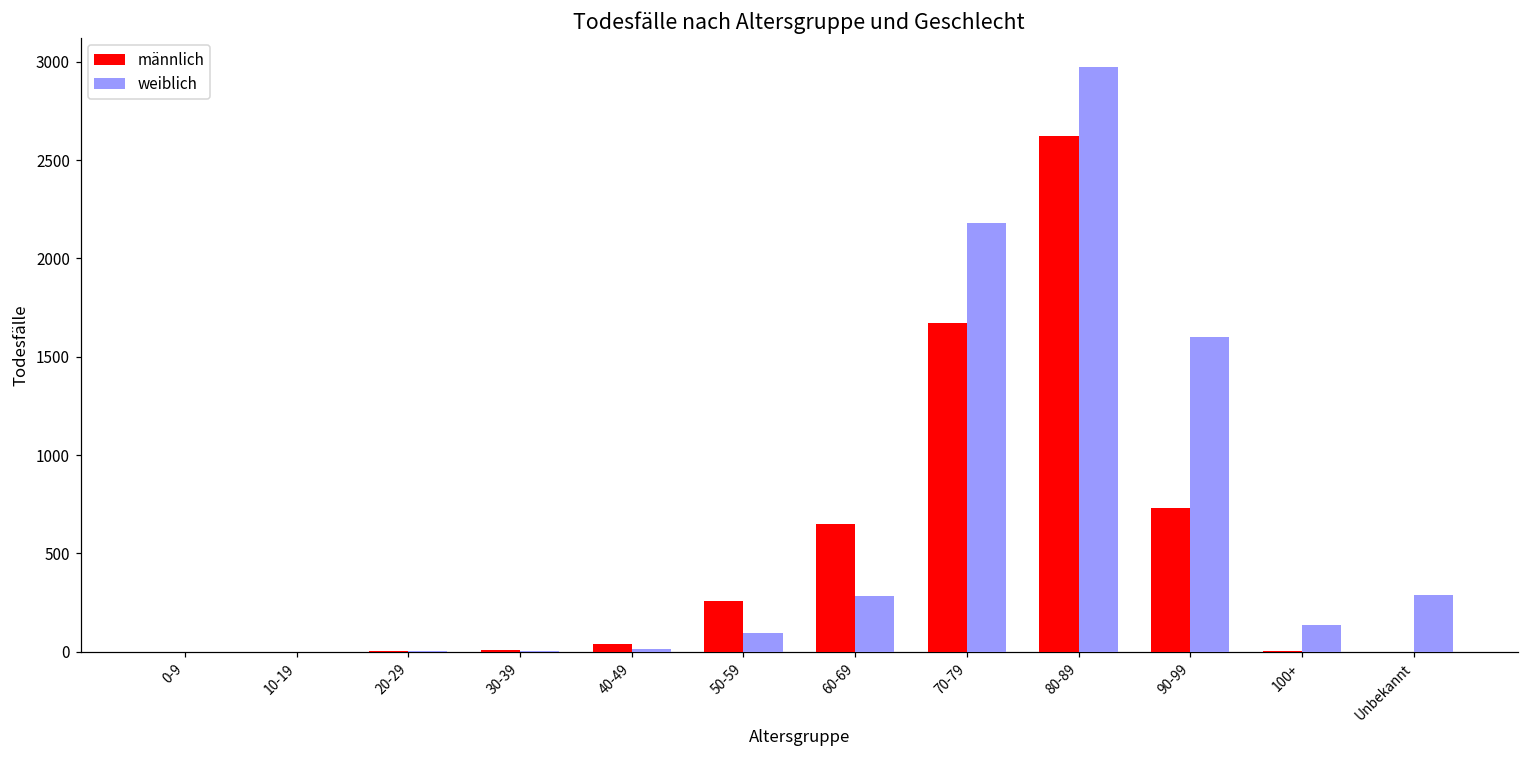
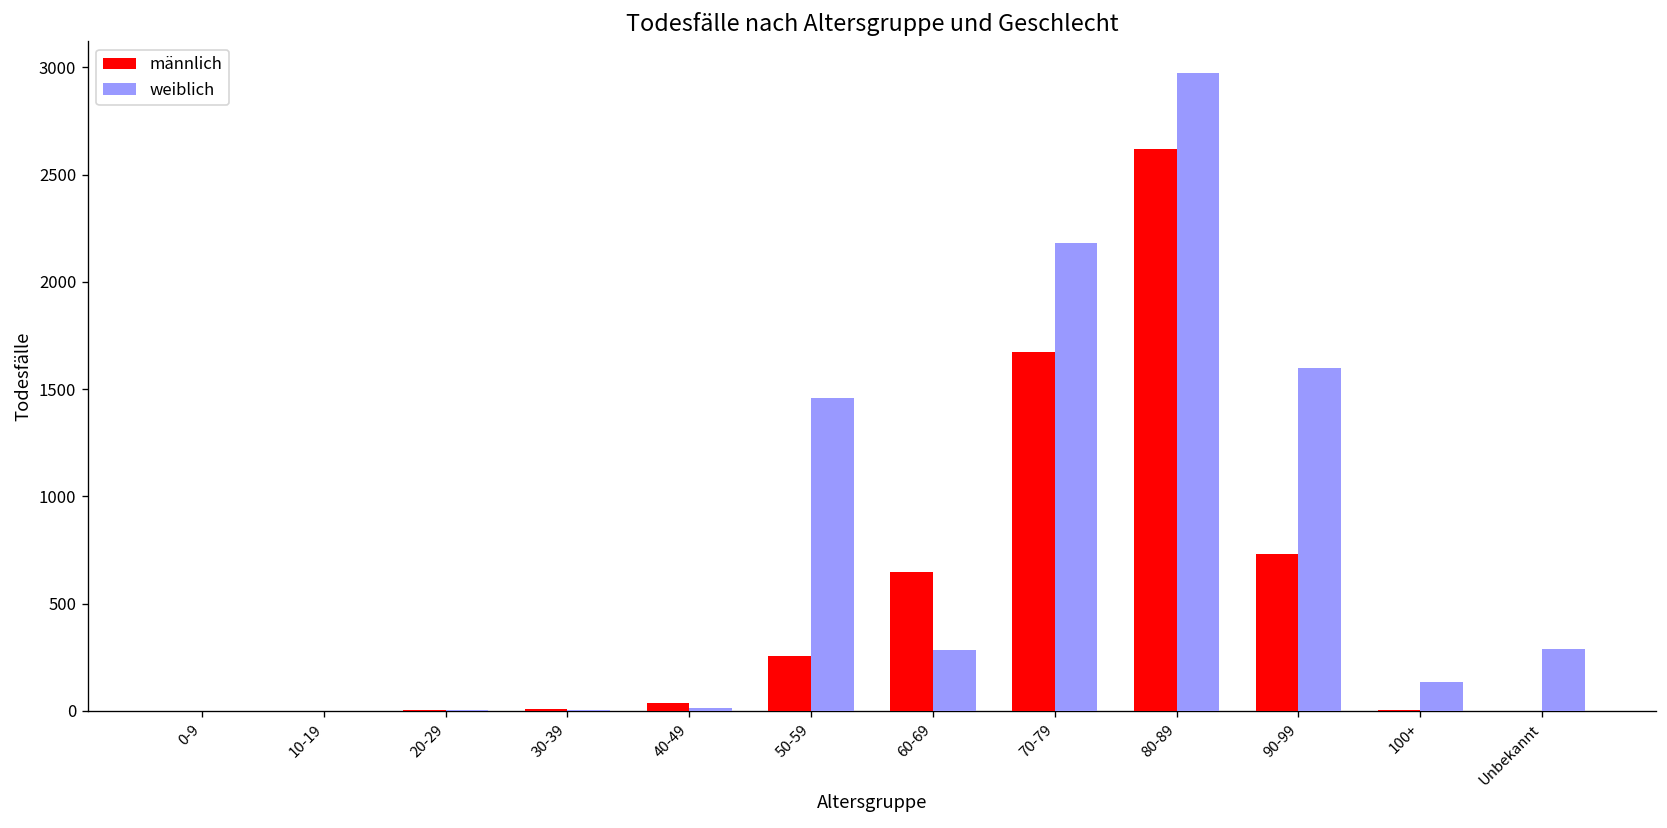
  {
    "männlich": {
      "0-9": 0,
      "40-49": 40,
      "50-59": 260,
      "60-69": 650,
      "70-79": 1670,
      "80-89": 2620,
      "90-99": 730,
      "Unbekannt": 0
    },
    "weiblich": {
      "10-19": 0,
      "40-49": 20,
-     "50-59": 100,
+     "50-59": 1460,
      "60-69": 280,
      "70-79": 2180,
      "80-89": 2970,
      "90-99": 1600,
      "100+": 140,
      "Unbekannt": 290
    }
  }
